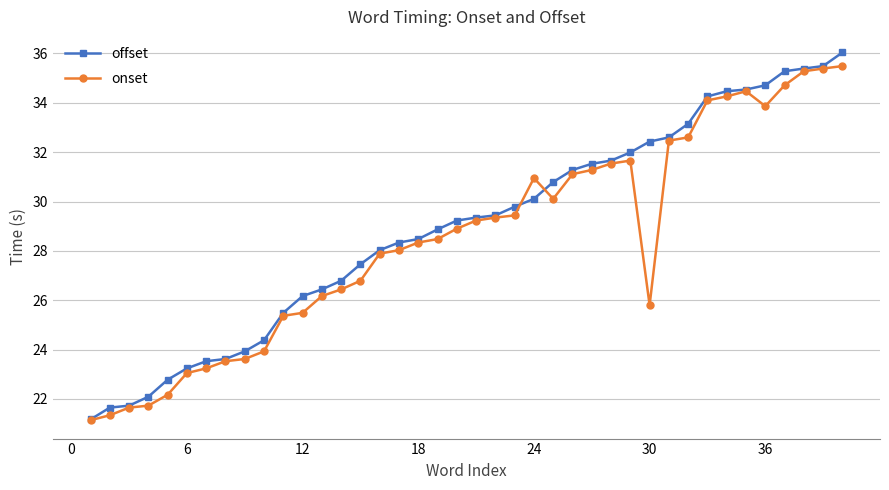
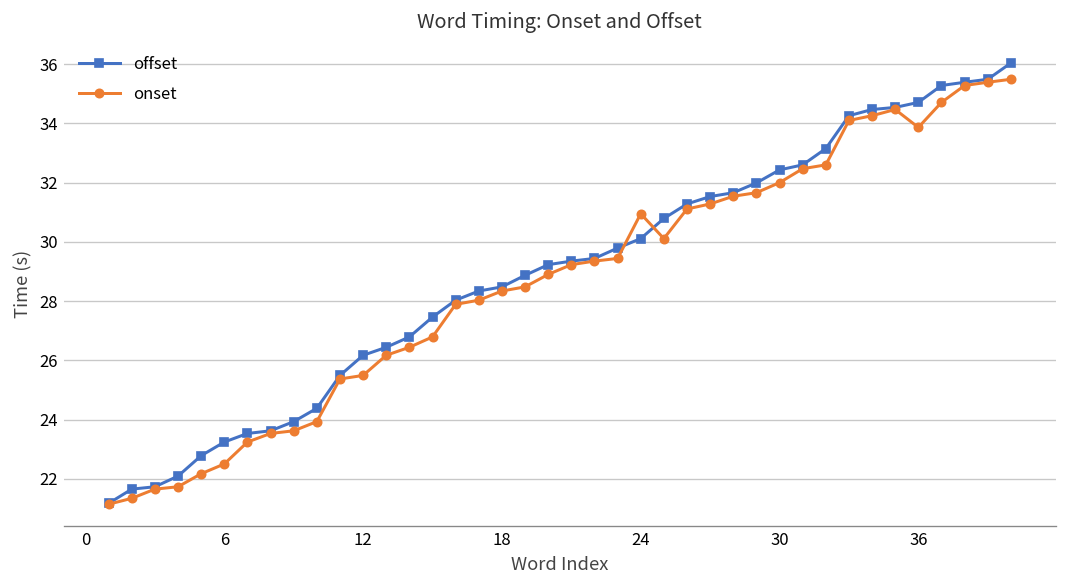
  {
    "offset": {
      "6": 23.2,
      "12": 26.2,
      "18": 28.5,
      "24": 30.1,
      "30": 32.4,
      "36": 34.7
    },
    "onset": {
-     "6": 23.1,
+     "6": 22.5,
      "12": 25.5,
      "18": 28.3,
      "24": 31.0,
-     "30": 25.8,
+     "30": 32.0,
      "36": 33.9
    }
  }
